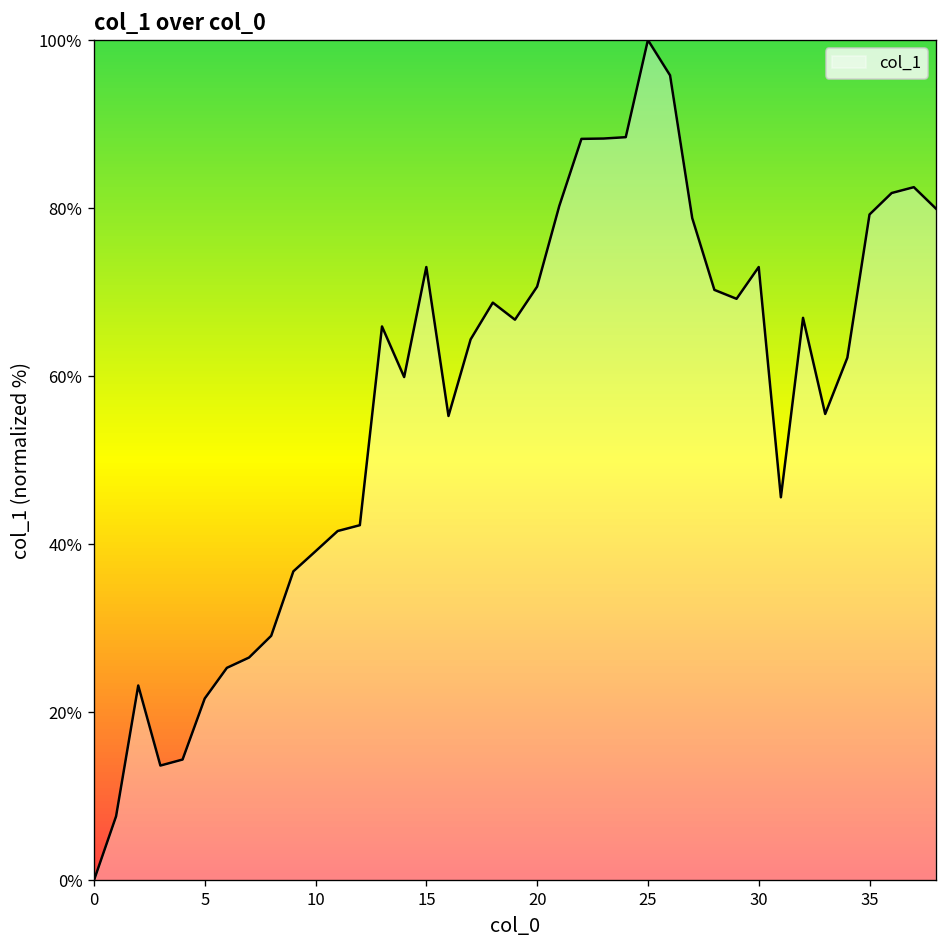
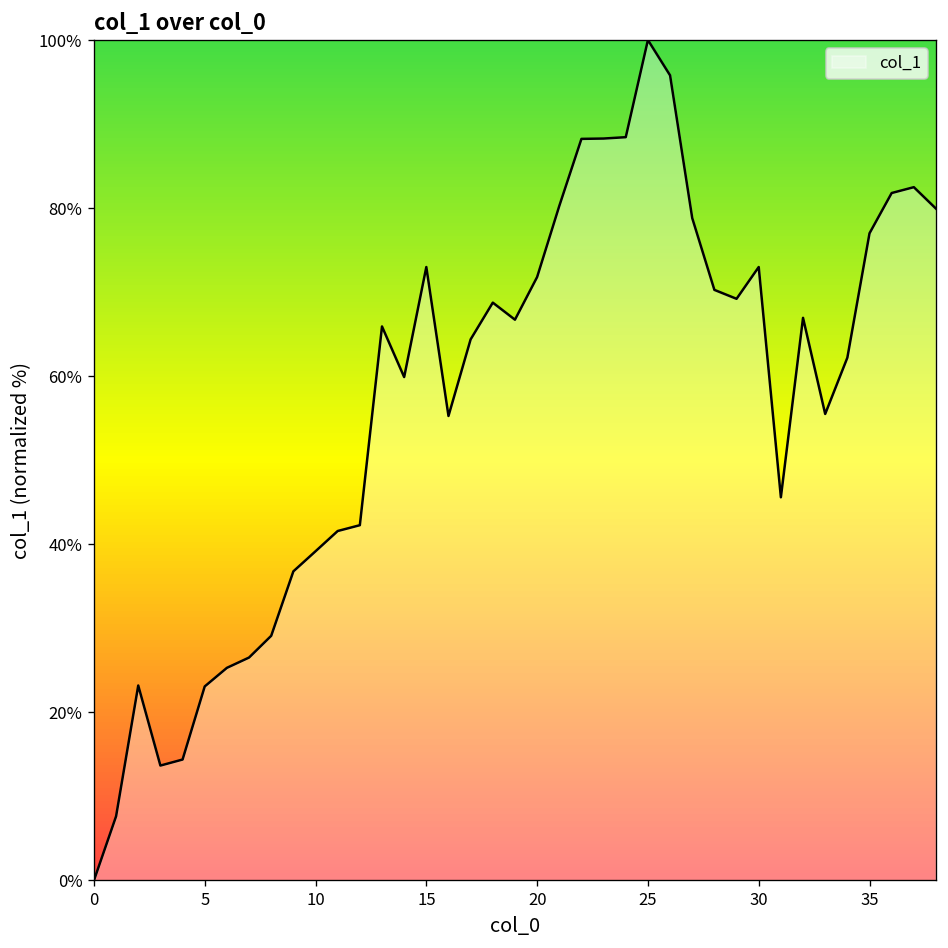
  {
    "0": "0%",
-   "5": "22%",
+   "5": "23%",
    "10": "39%",
    "15": "73%",
-   "20": "71%",
+   "20": "72%",
    "25": "100%",
    "30": "73%",
-   "35": "79%"
+   "35": "77%"
  }
